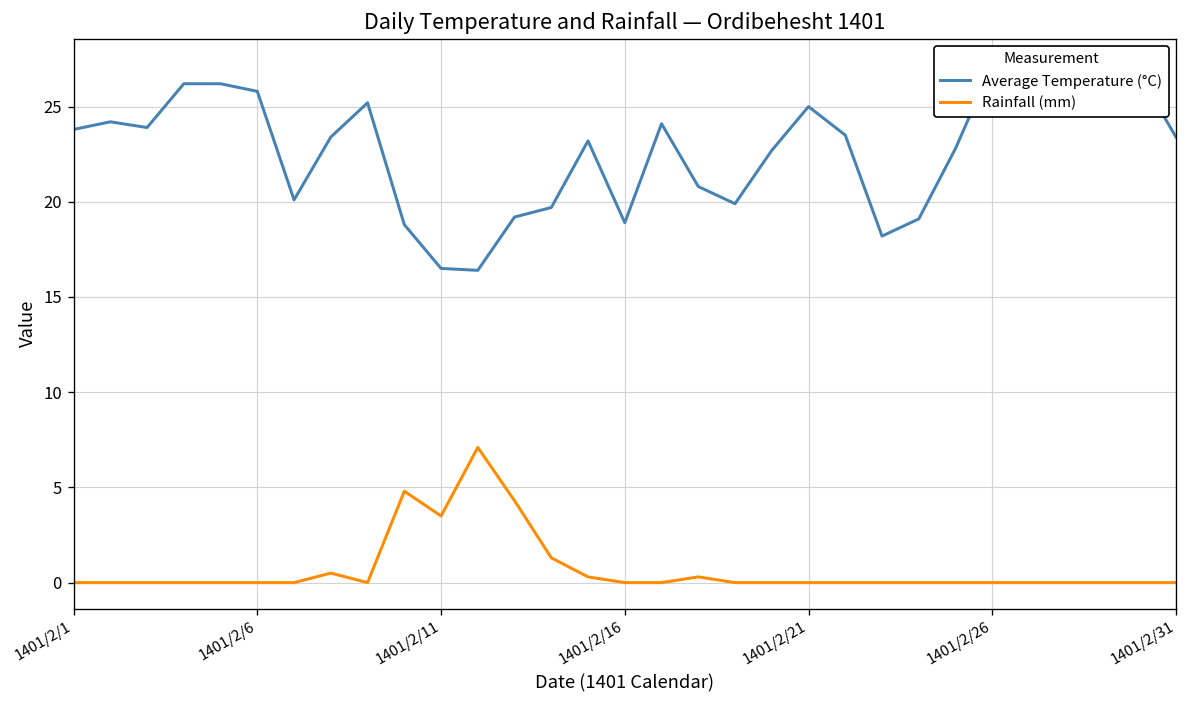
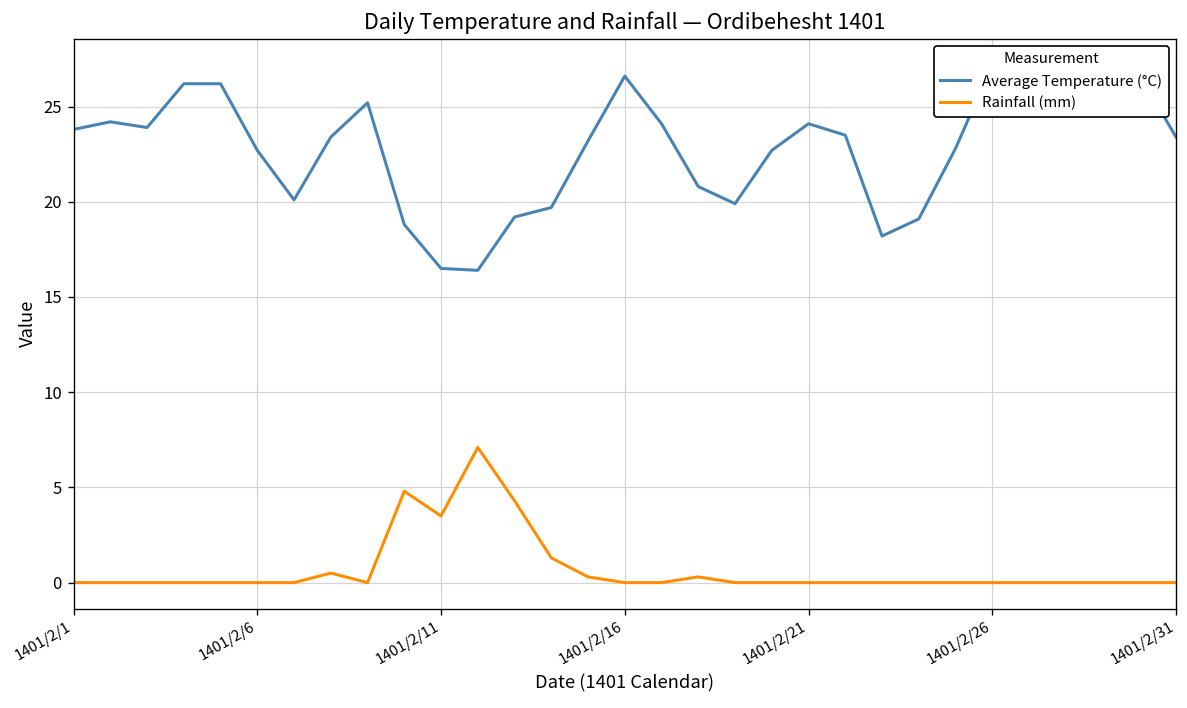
  {
    "Average Temperature (°C)": {
      "1401/2/1": 23.8,
-     "1401/2/6": 25.8,
+     "1401/2/6": 22.7,
      "1401/2/11": 16.5,
-     "1401/2/16": 18.9,
-     "1401/2/21": 25.0,
+     "1401/2/16": 26.6,
+     "1401/2/21": 24.1,
      "1401/2/31": 23.4
    },
    "Rainfall (mm)": {
      "1401/2/1": 0.0,
      "1401/2/6": 0.0,
      "1401/2/11": 3.5,
      "1401/2/16": 0.0,
      "1401/2/21": 0.0,
      "1401/2/26": 0.0,
      "1401/2/31": 0.0
    }
  }
